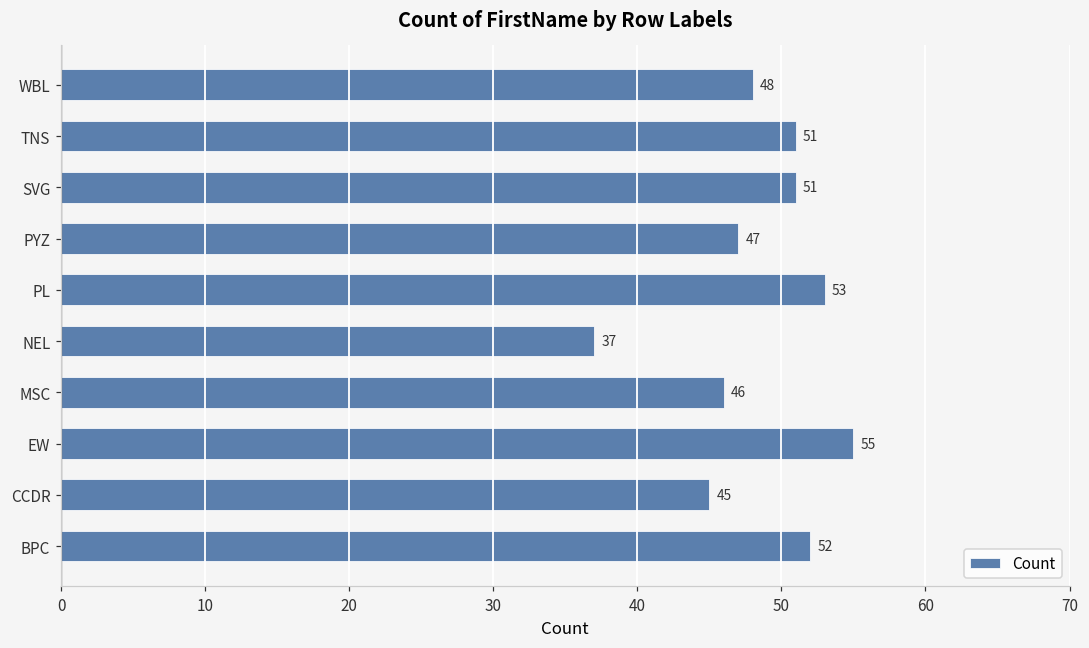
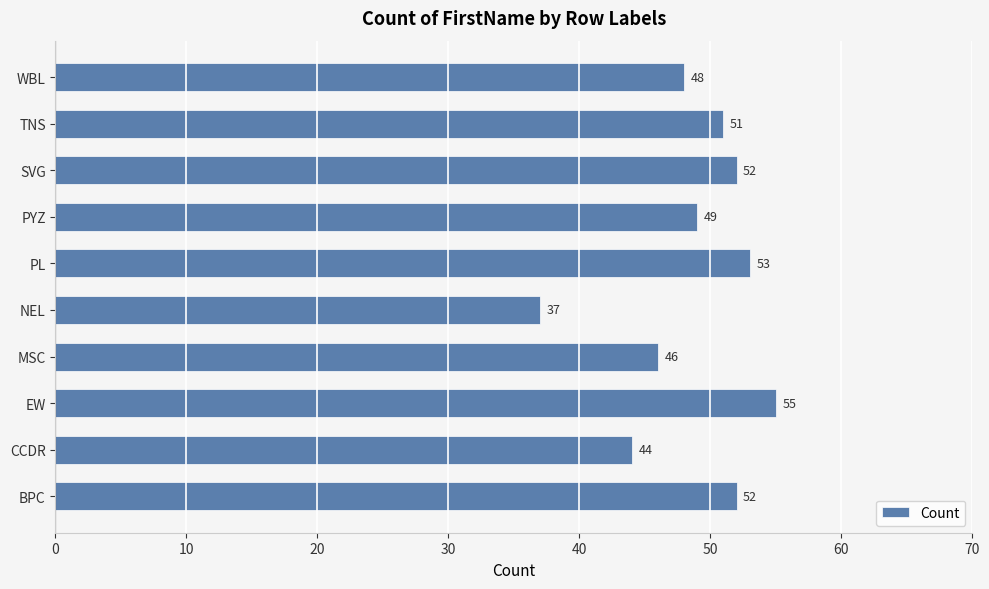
  {
    "WBL": 48,
    "TNS": 51,
-   "SVG": 51,
-   "PYZ": 47,
+   "SVG": 52,
+   "PYZ": 49,
    "PL": 53,
    "NEL": 37,
    "MSC": 46,
    "EW": 55,
-   "CCDR": 45,
+   "CCDR": 44,
    "BPC": 52
  }
